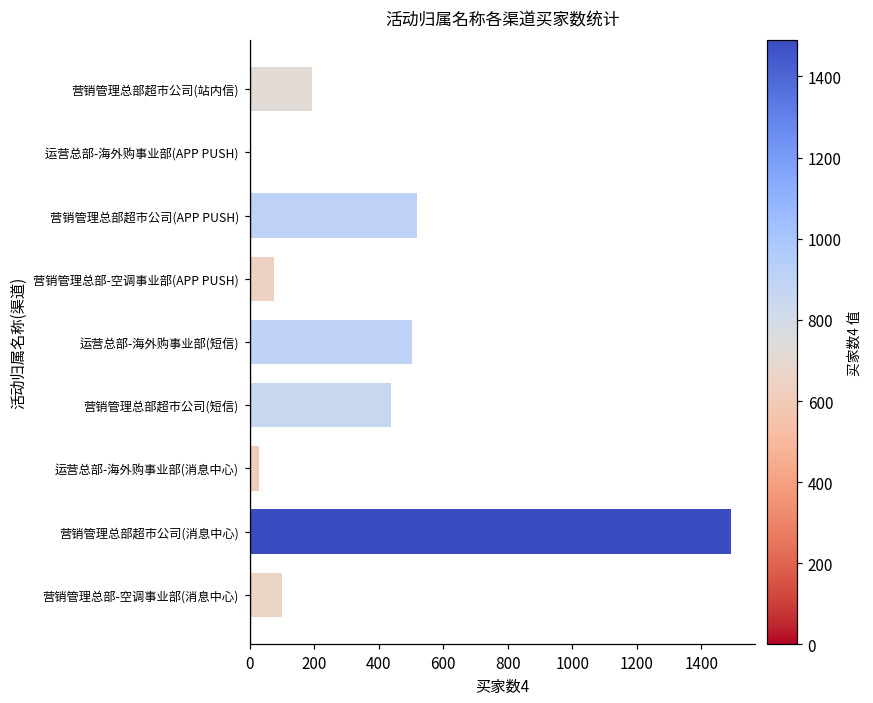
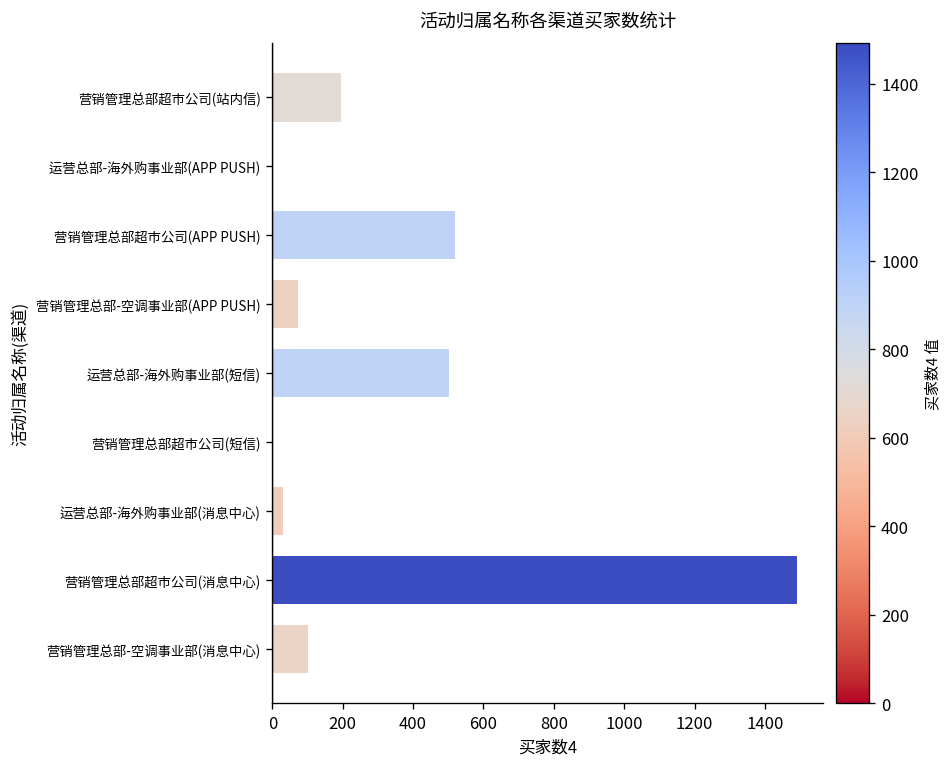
  {
    "营销管理总部超市公司(站内信)": 190,
    "营销管理总部超市公司(APP PUSH)": 520,
    "营销管理总部-空调事业部(APP PUSH)": 70,
    "运营总部-海外购事业部(短信)": 500,
-   "营销管理总部超市公司(短信)": 440,
+   "营销管理总部超市公司(短信)": 0,
    "运营总部-海外购事业部(消息中心)": 30,
    "营销管理总部超市公司(消息中心)": 1490,
    "营销管理总部-空调事业部(消息中心)": 100
  }
